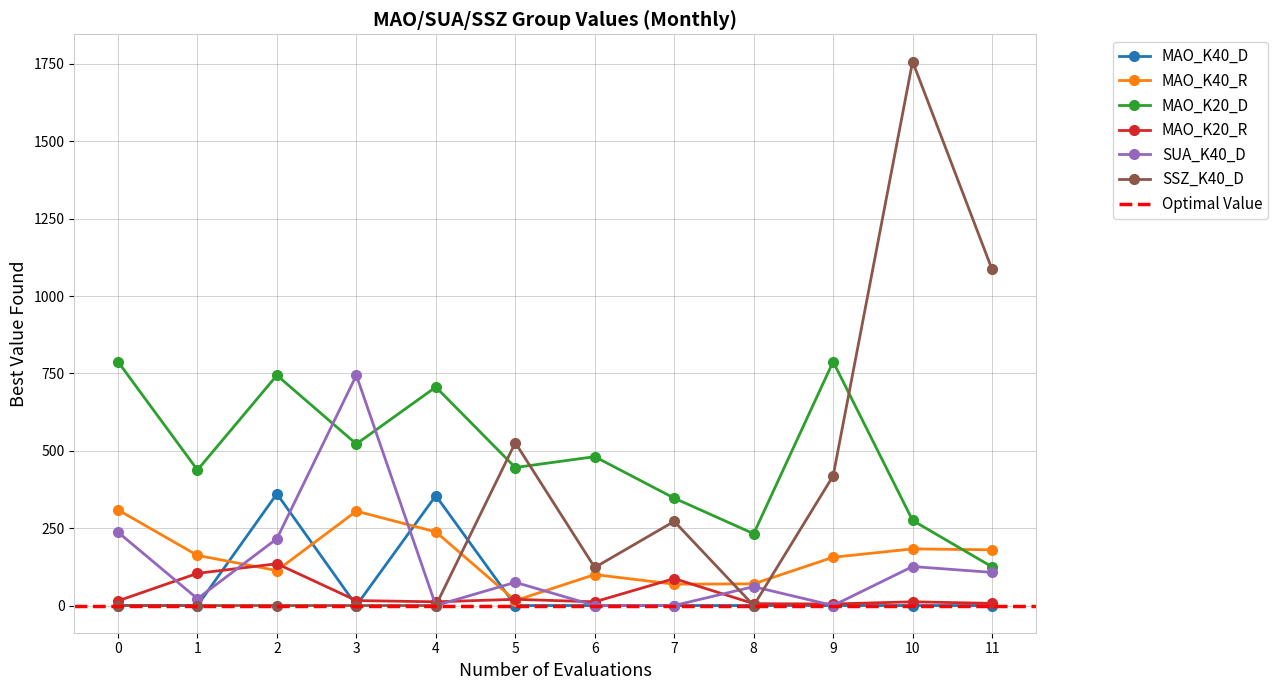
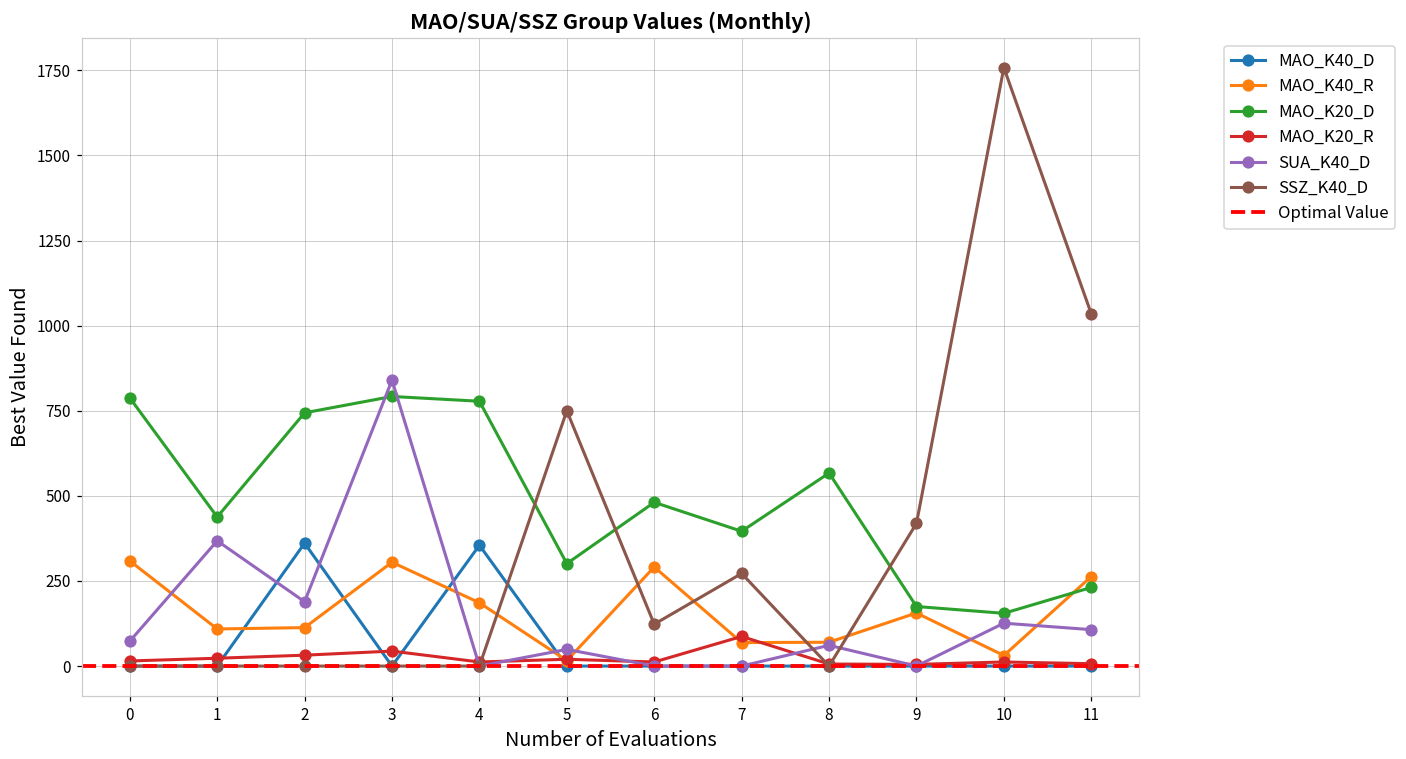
  {
    "MAO_K40_D": {
      "2": 360,
      "4": 360,
      "5": 0,
      "10": 0
    },
    "MAO_K40_R": {
      "0": 310,
-     "1": 160,
+     "1": 110,
      "2": 110,
      "3": 310,
-     "4": 240,
-     "6": 100,
+     "4": 190,
+     "6": 290,
      "7": 70,
      "8": 70,
      "9": 160,
-     "10": 180,
-     "11": 180
+     "10": 30,
+     "11": 260
    },
    "MAO_K20_D": {
      "0": 790,
      "1": 440,
      "2": 740,
-     "3": 520,
-     "4": 710,
-     "5": 450,
+     "3": 790,
+     "4": 780,
+     "5": 300,
      "6": 480,
-     "7": 350,
-     "8": 230,
-     "9": 790,
-     "10": 280,
-     "11": 130
+     "7": 400,
+     "8": 570,
+     "9": 180,
+     "10": 160,
+     "11": 230
    },
    "MAO_K20_R": {
      "0": 20,
-     "1": 100,
-     "2": 140,
-     "3": 20,
+     "1": 20,
+     "2": 30,
+     "3": 40,
      "4": 10,
      "6": 10,
      "7": 90,
      "10": 10
    },
    "SUA_K40_D": {
-     "0": 240,
-     "1": 20,
-     "2": 220,
-     "3": 740,
-     "5": 80,
+     "0": 70,
+     "1": 370,
+     "2": 190,
+     "3": 840,
+     "5": 50,
      "8": 60,
      "10": 130,
      "11": 110
    },
    "SSZ_K40_D": {
      "2": 0,
-     "5": 530,
+     "5": 750,
      "6": 120,
      "7": 270,
      "9": 420,
      "10": 1760,
-     "11": 1090
+     "11": 1040
    }
  }
